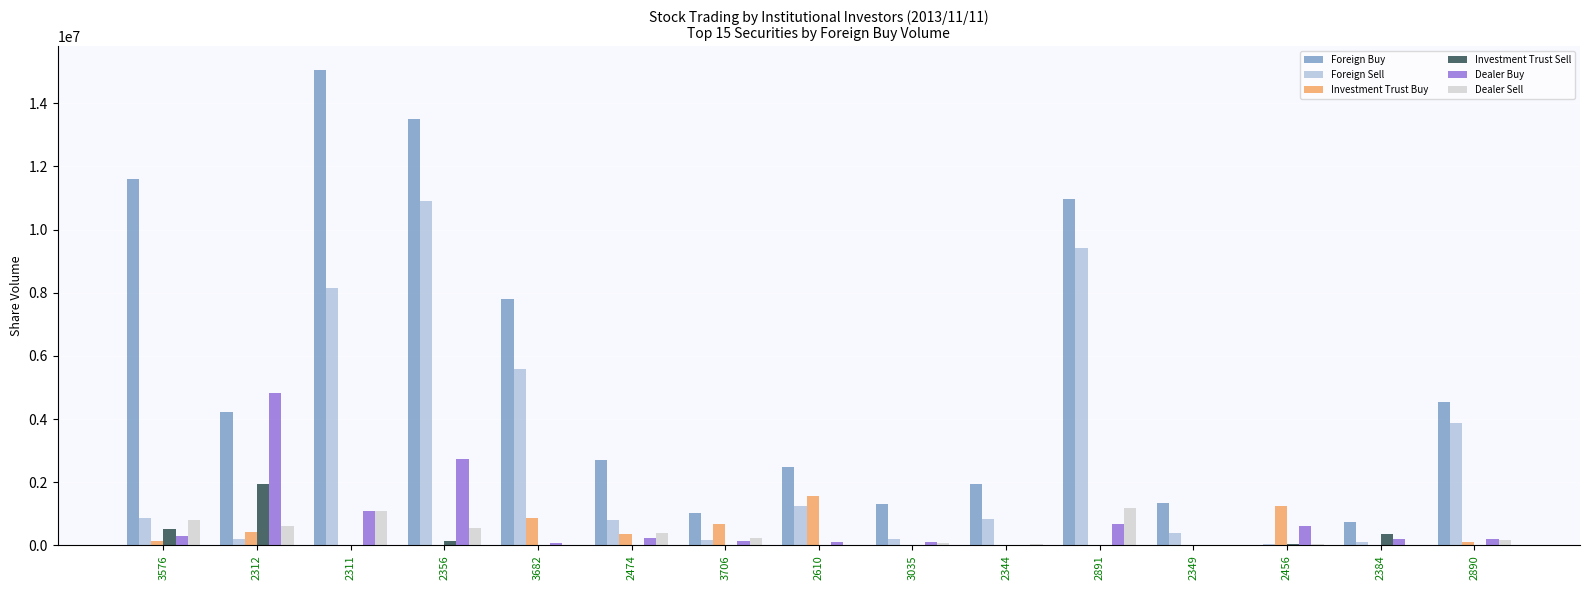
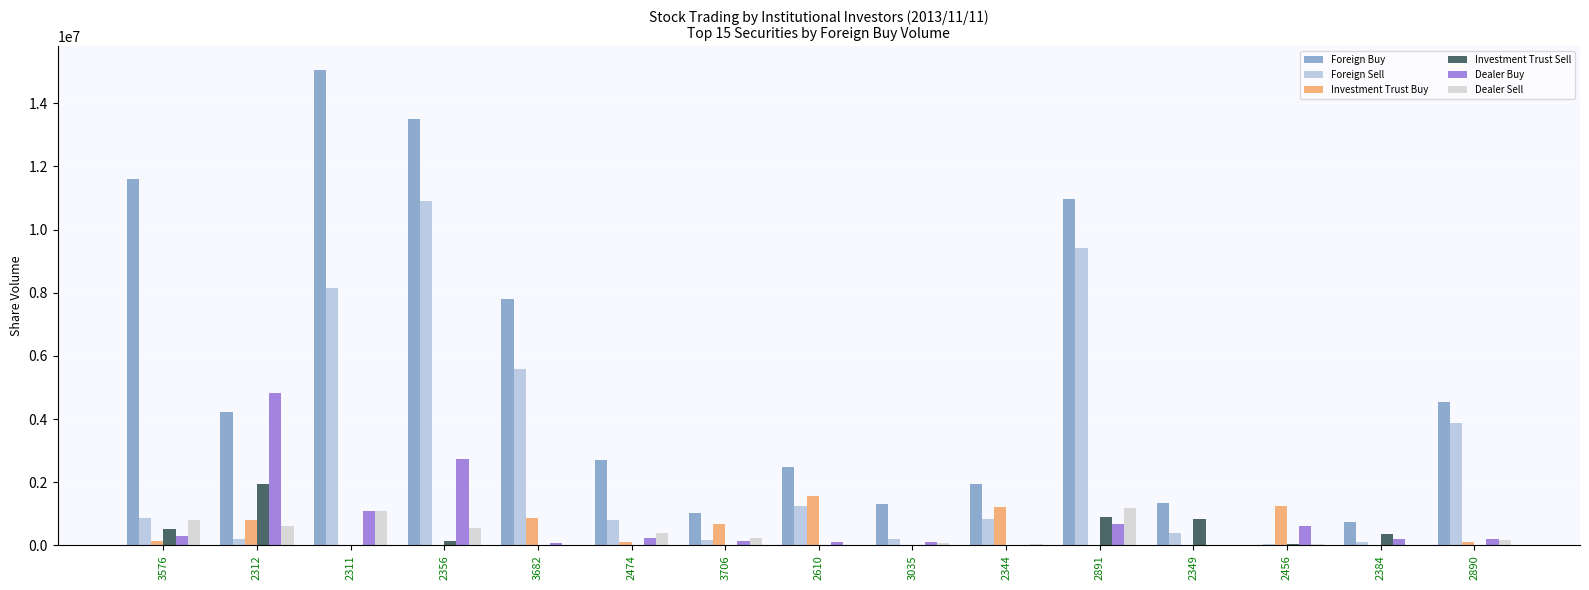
  {
    "Investment Trust Buy": {
      "3576": 200000,
-     "2312": 400000,
+     "2312": 800000,
      "2311": 0,
      "2356": 0,
      "3682": 900000,
-     "2474": 400000,
+     "2474": 100000,
      "3706": 700000,
      "2610": 1600000,
      "3035": 0,
-     "2344": 0,
+     "2344": 1200000,
      "2891": 0,
      "2349": 0,
      "2456": 1300000,
      "2384": 0,
      "2890": 100000
    },
    "Investment Trust Sell": {
      "3576": 500000,
      "2312": 2000000,
      "2356": 100000,
      "3682": 0,
      "2474": 0,
      "3706": 0,
      "2610": 0,
      "3035": 0,
      "2344": 0,
-     "2891": 0,
-     "2349": 0,
+     "2891": 900000,
+     "2349": 800000,
      "2384": 400000,
      "2890": 0
    }
  }
